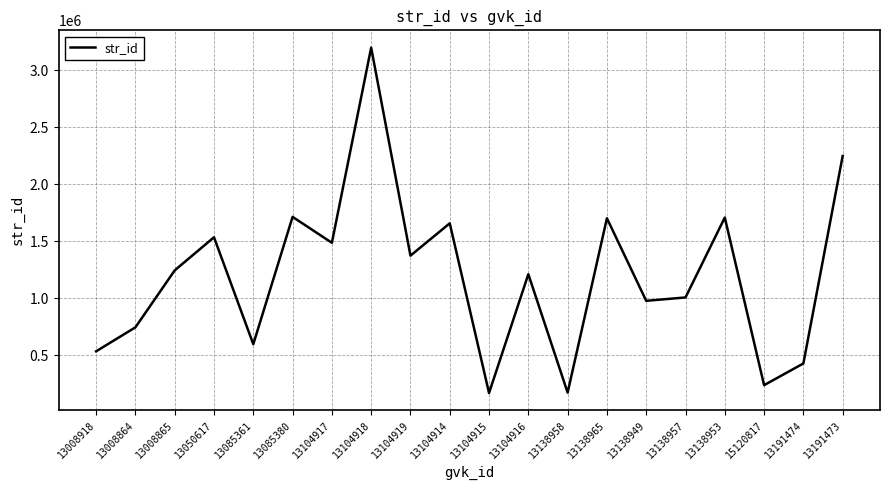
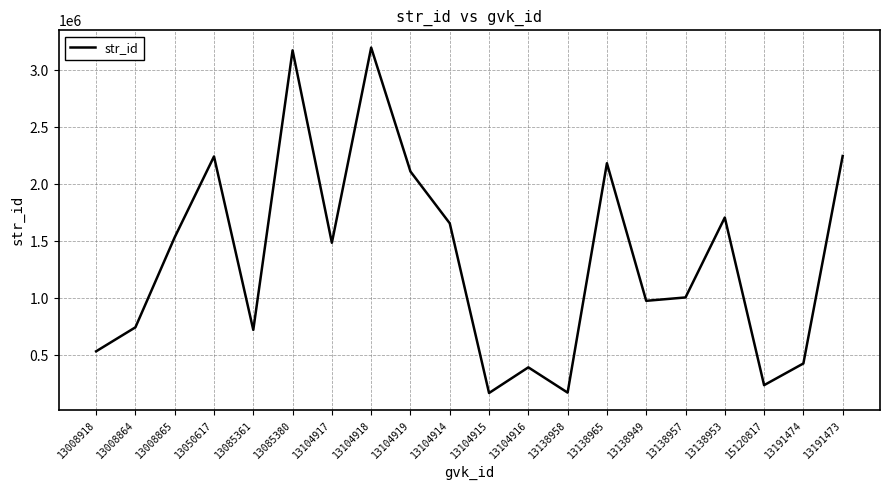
  {
    "13008918": 530000,
    "13008864": 740000,
-   "13008865": 1240000,
-   "13050617": 1540000,
-   "13085361": 600000,
-   "13085380": 1710000,
+   "13008865": 1540000,
+   "13050617": 2250000,
+   "13085361": 720000,
+   "13085380": 3180000,
    "13104917": 1490000,
    "13104918": 3200000,
-   "13104919": 1370000,
+   "13104919": 2110000,
    "13104914": 1660000,
    "13104915": 170000,
-   "13104916": 1210000,
+   "13104916": 390000,
    "13138958": 170000,
-   "13138965": 1700000,
+   "13138965": 2190000,
    "13138949": 980000,
    "13138957": 1010000,
    "13138953": 1710000,
    "15120817": 240000,
    "13191474": 430000,
    "13191473": 2250000
  }
